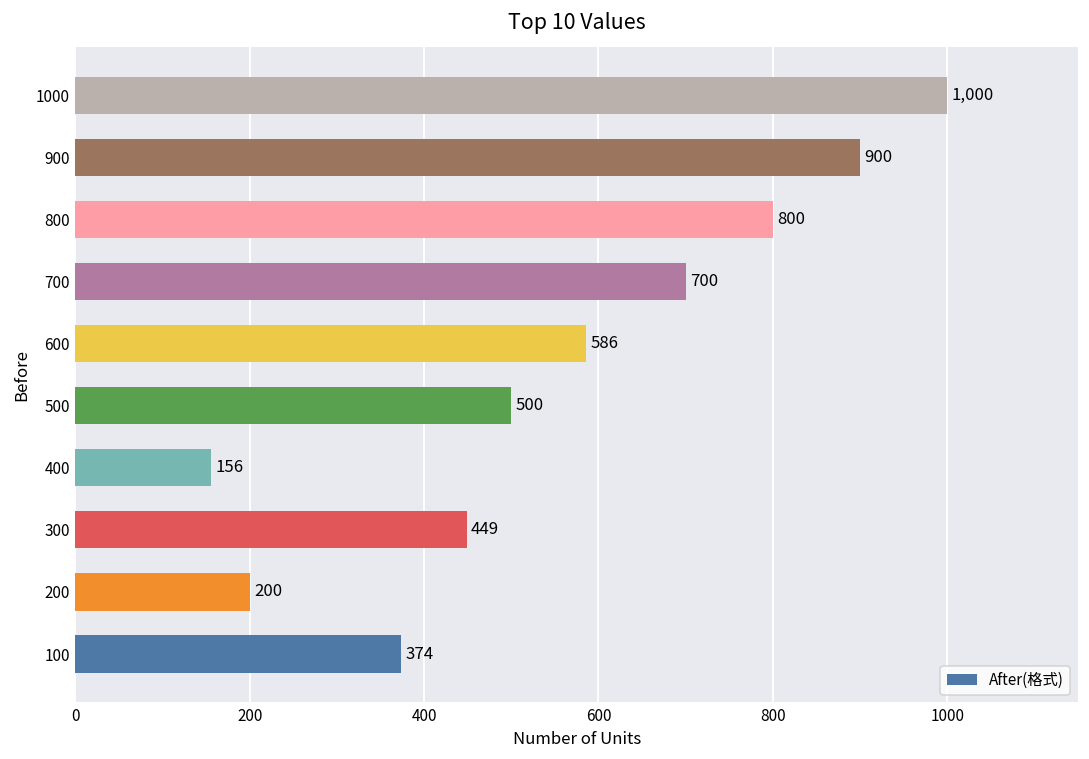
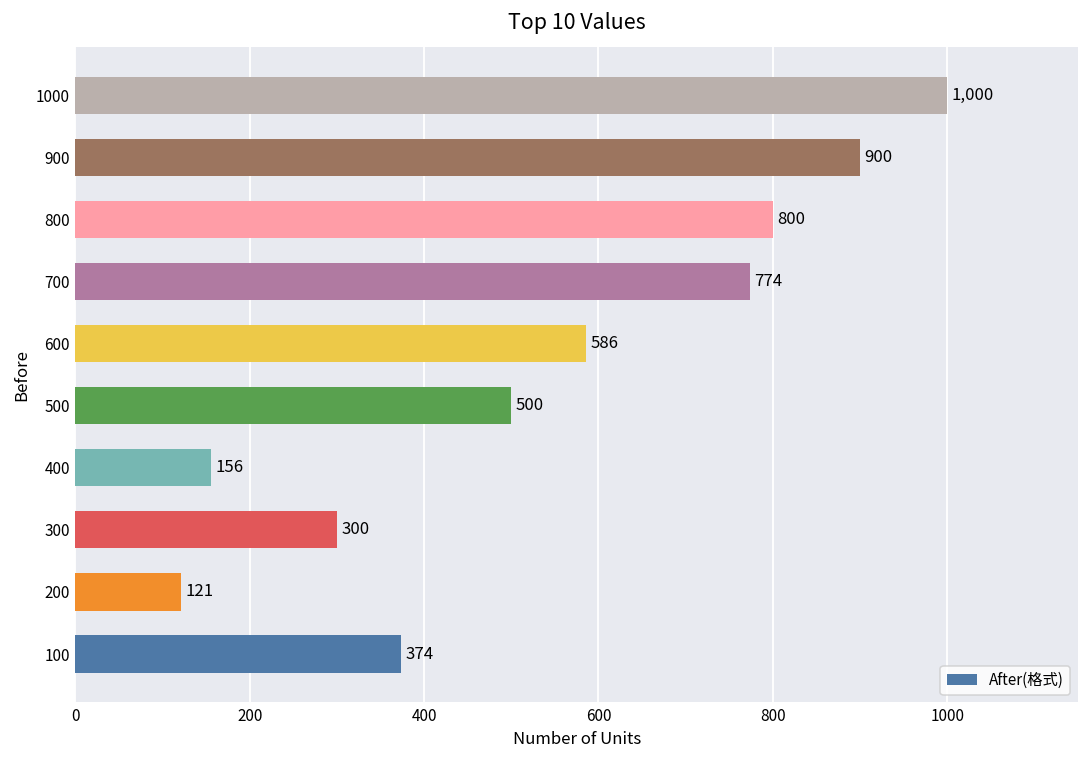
  {
    "1000": "1,000",
    "900": "900",
    "800": "800",
-   "700": "700",
+   "700": "774",
    "600": "586",
    "500": "500",
    "400": "156",
-   "300": "449",
-   "200": "200",
+   "300": "300",
+   "200": "121",
    "100": "374"
  }
